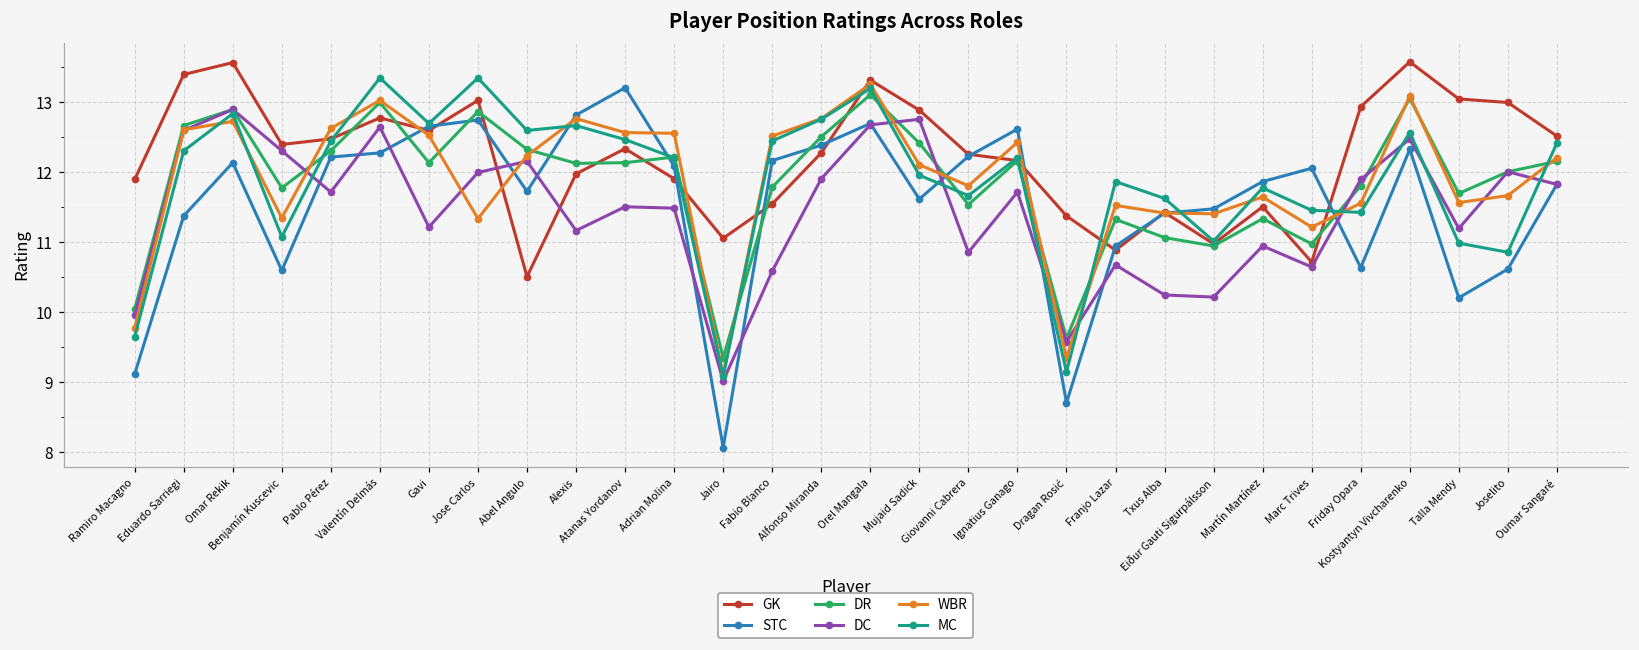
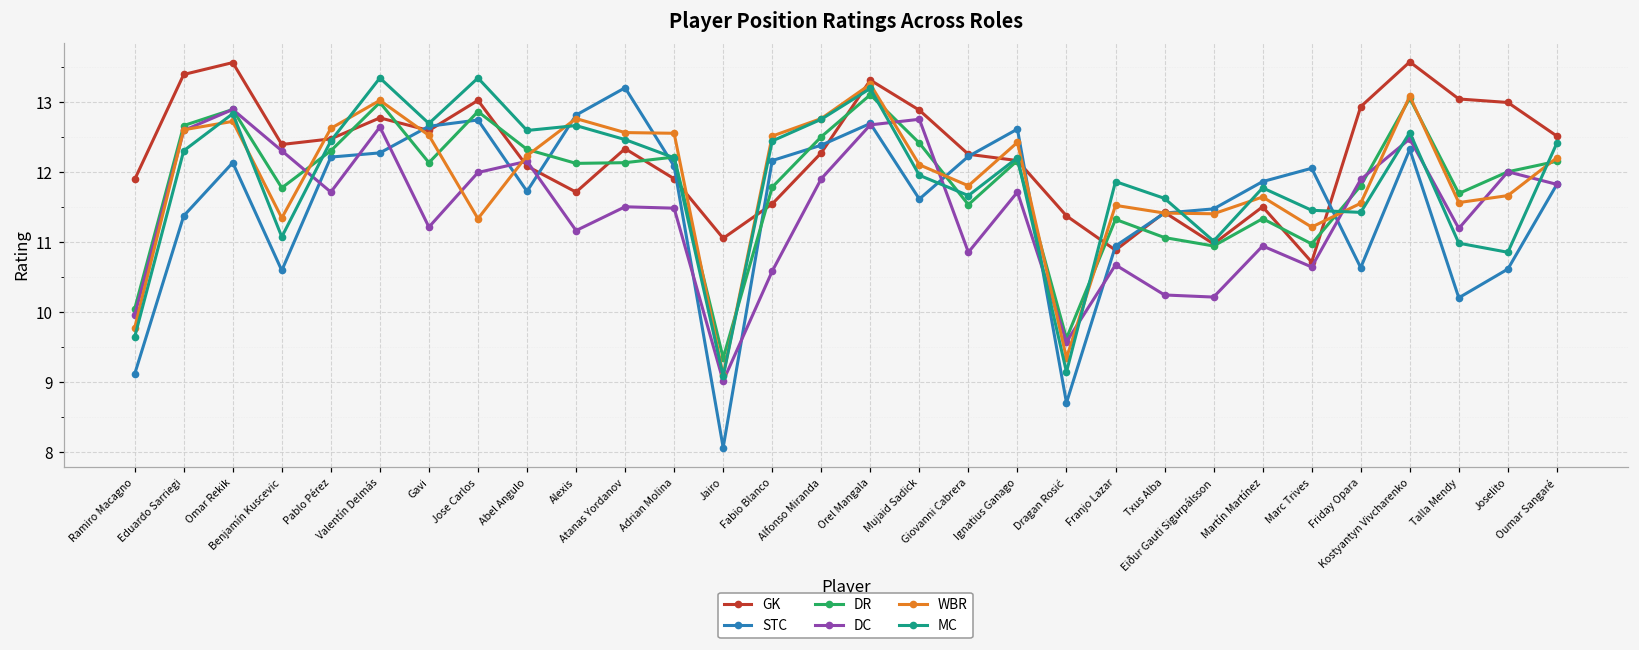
  {
    "GK": {
      "Ramiro Macagno": 11.9,
      "Eduardo Sarriegi": 13.4,
      "Omar Rekik": 13.6,
      "Benjamín Kuscevic": 12.4,
      "Valentín Delmás": 12.8,
      "Gavi": 12.6,
      "Jose Carlos": 13.0,
-     "Abel Angulo": 10.5,
-     "Alexis": 12.0,
+     "Abel Angulo": 12.1,
+     "Alexis": 11.7,
      "Atanas Yordanov": 12.3,
      "Adrian Molina": 11.9,
      "Jairo": 11.1,
      "Fabio Blanco": 11.6,
      "Alfonso Miranda": 12.3,
      "Orel Mangala": 13.3,
      "Mujaid Sadick": 12.9,
      "Dragan Rosić": 11.4,
      "Franjo Lazar": 10.9,
      "Martín Martínez": 11.5,
      "Marc Trives": 10.7,
      "Friday Opara": 12.9,
      "Kostyantyn Vivcharenko": 13.6,
      "Talla Mendy": 13.1,
      "Joselito": 13.0,
      "Oumar Sangaré": 12.5
    },
    "STC": {
      "Ramiro Macagno": 9.1,
      "Eduardo Sarriegi": 11.4,
      "Omar Rekik": 12.1,
      "Benjamín Kuscevic": 10.6,
      "Pablo Pérez": 12.2,
      "Valentín Delmás": 12.3,
      "Gavi": 12.7,
      "Jose Carlos": 12.8,
      "Abel Angulo": 11.7,
      "Alexis": 12.8,
      "Atanas Yordanov": 13.2,
      "Adrian Molina": 12.1,
      "Jairo": 8.1,
      "Fabio Blanco": 12.2,
      "Alfonso Miranda": 12.4,
      "Mujaid Sadick": 11.6,
      "Ignatius Ganago": 12.6,
      "Dragan Rosić": 8.7,
      "Franjo Lazar": 11.0,
      "Eiður Gauti Sigurpálsson": 11.5,
      "Martín Martínez": 11.9,
      "Marc Trives": 12.1,
      "Friday Opara": 10.6,
      "Kostyantyn Vivcharenko": 12.3,
      "Talla Mendy": 10.2,
      "Joselito": 10.6
    },
    "DC": {
      "Ramiro Macagno": 10.0,
      "Benjamín Kuscevic": 12.3,
      "Pablo Pérez": 11.7,
      "Valentín Delmás": 12.7,
      "Gavi": 11.2,
      "Jose Carlos": 12.0,
      "Abel Angulo": 12.2,
      "Alexis": 11.2,
      "Atanas Yordanov": 11.5,
      "Adrian Molina": 11.5,
      "Jairo": 9.0,
      "Fabio Blanco": 10.6,
      "Alfonso Miranda": 11.9,
      "Mujaid Sadick": 12.8,
      "Giovanni Cabrera": 10.9,
      "Ignatius Ganago": 11.7,
      "Dragan Rosić": 9.6,
      "Franjo Lazar": 10.7,
      "Txus Alba": 10.3,
      "Eiður Gauti Sigurpálsson": 10.2,
      "Martín Martínez": 11.0,
      "Marc Trives": 10.7,
      "Friday Opara": 11.9,
      "Kostyantyn Vivcharenko": 12.5,
      "Talla Mendy": 11.2
    },
    "WBR": {
      "Ramiro Macagno": 9.8,
      "Omar Rekik": 12.7,
      "Benjamín Kuscevic": 11.4,
      "Pablo Pérez": 12.6,
      "Gavi": 12.5,
      "Jose Carlos": 11.3,
      "Abel Angulo": 12.2,
      "Alexis": 12.8,
      "Atanas Yordanov": 12.6,
      "Adrian Molina": 12.6,
      "Fabio Blanco": 12.5,
      "Orel Mangala": 13.3,
      "Mujaid Sadick": 12.1,
      "Giovanni Cabrera": 11.8,
      "Ignatius Ganago": 12.4,
      "Dragan Rosić": 9.4,
      "Franjo Lazar": 11.5,
      "Eiður Gauti Sigurpálsson": 11.4,
      "Martín Martínez": 11.7,
      "Marc Trives": 11.2,
      "Friday Opara": 11.6,
      "Talla Mendy": 11.6,
      "Joselito": 11.7,
      "Oumar Sangaré": 12.2
    }
  }
